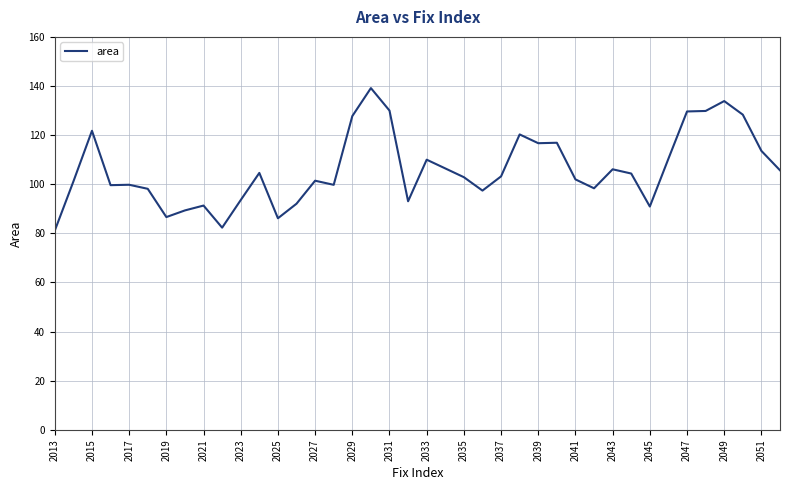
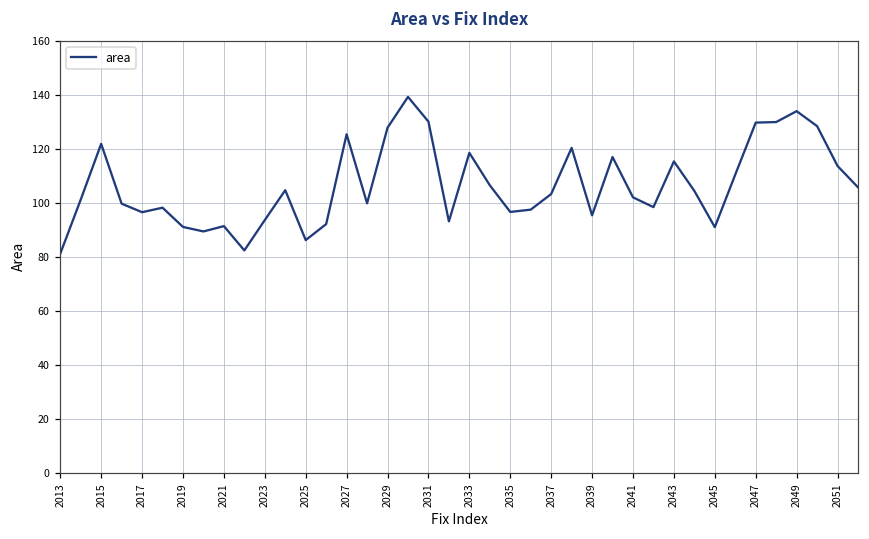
  {
    "2013": 81,
    "2015": 122,
-   "2017": 100,
-   "2019": 87,
+   "2017": 96,
+   "2019": 91,
    "2021": 91,
    "2023": 94,
    "2025": 86,
-   "2027": 101,
+   "2027": 125,
    "2029": 128,
    "2031": 130,
-   "2033": 110,
-   "2035": 103,
+   "2033": 118,
+   "2035": 97,
    "2037": 103,
-   "2039": 117,
+   "2039": 95,
    "2041": 102,
-   "2043": 106,
+   "2043": 115,
    "2045": 91,
    "2047": 130,
    "2049": 134,
    "2051": 114
  }
